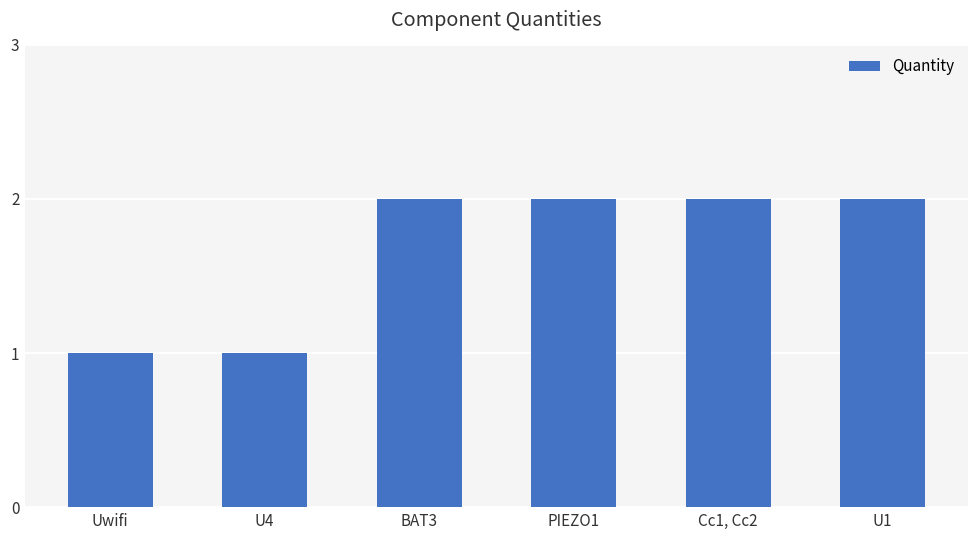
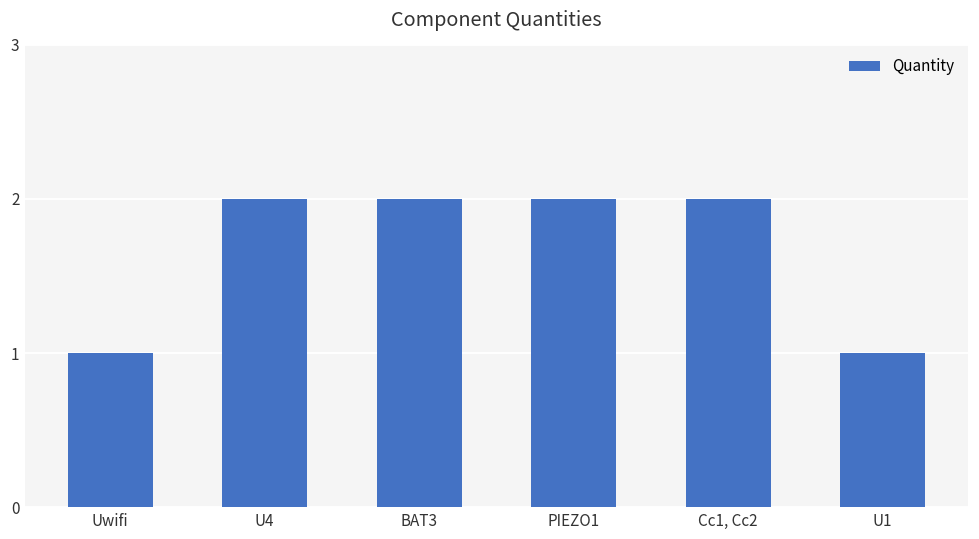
  {
    "Uwifi": 1,
-   "U4": 1,
+   "U4": 2,
    "BAT3": 2,
    "PIEZO1": 2,
    "Cc1, Cc2": 2,
-   "U1": 2
+   "U1": 1
  }
